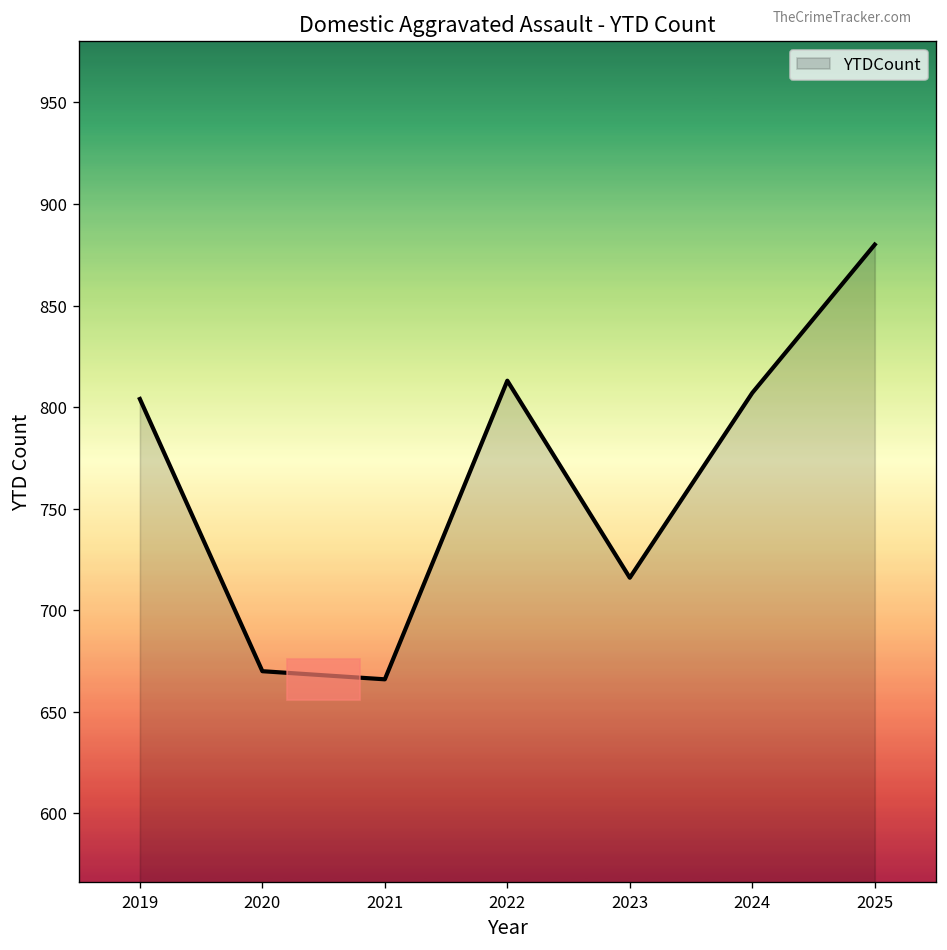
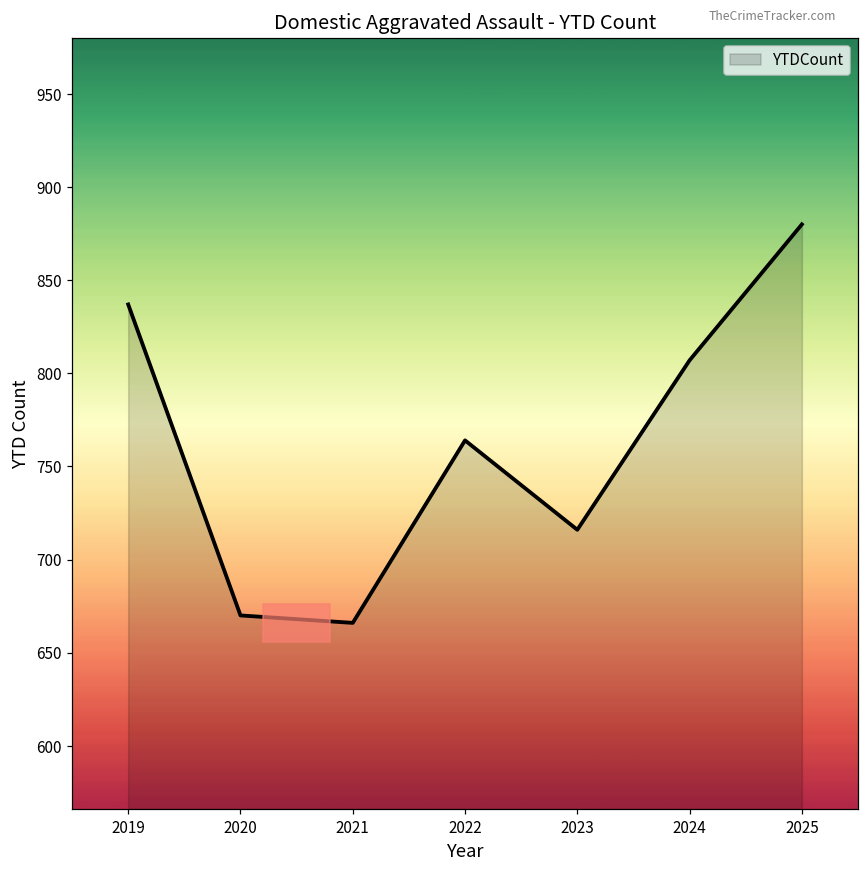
  {
-   "2019": 804,
+   "2019": 837,
    "2020": 670,
    "2021": 666,
-   "2022": 813,
+   "2022": 764,
    "2023": 716,
    "2024": 807,
    "2025": 880
  }
